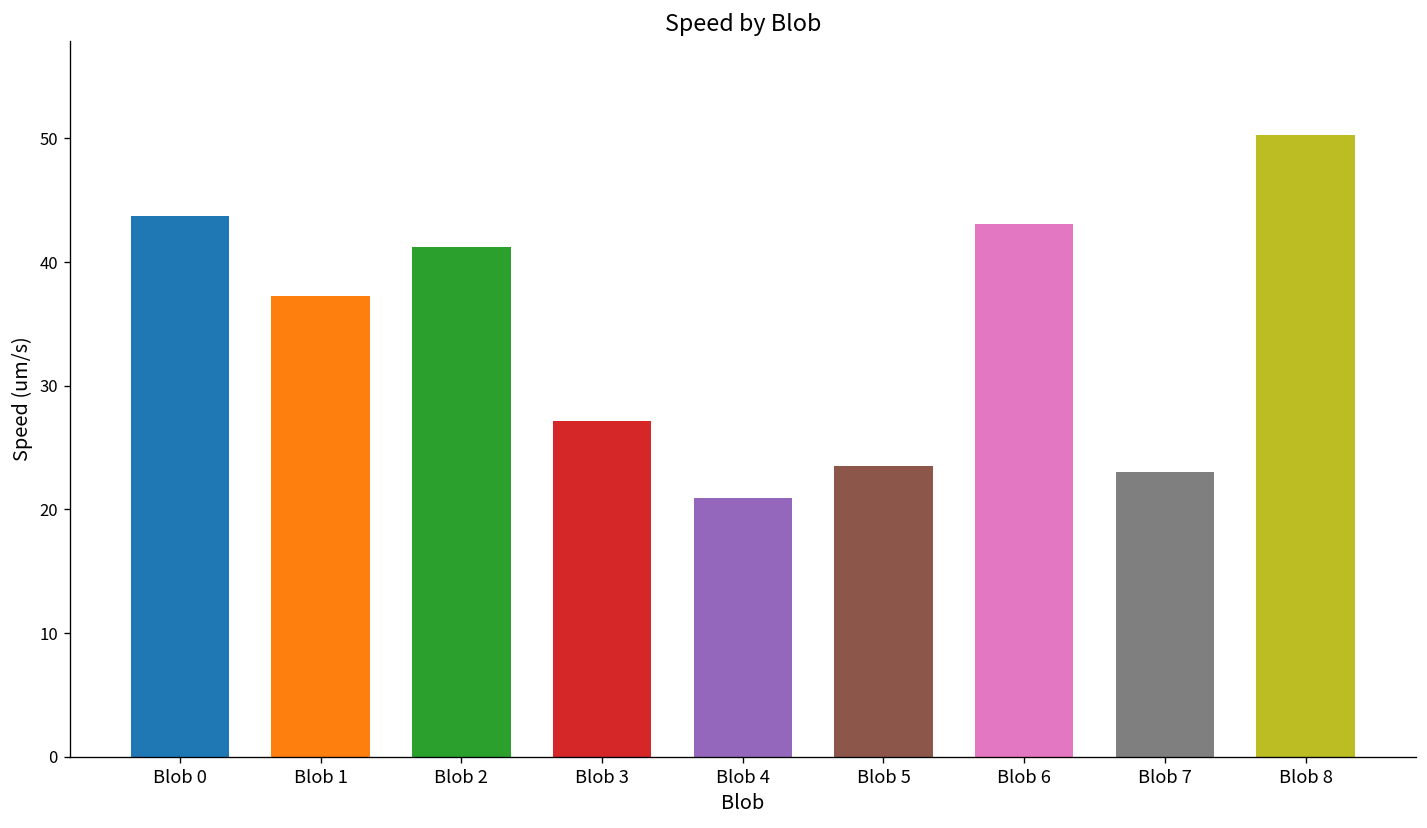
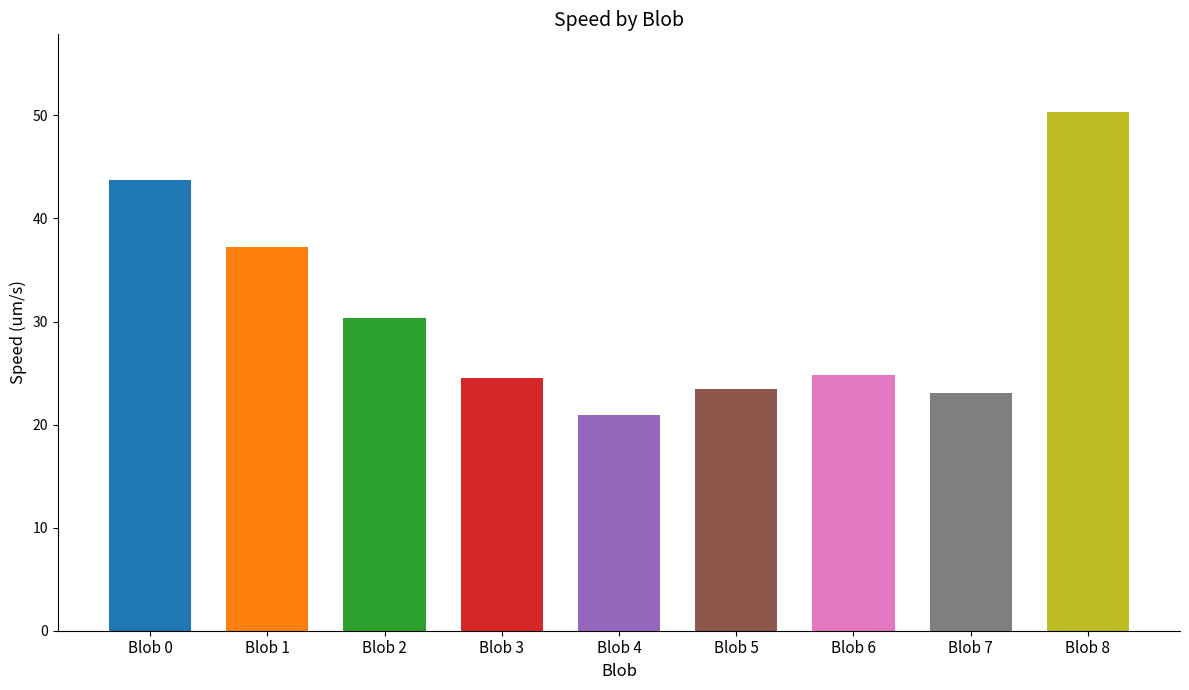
  {
    "Blob 0": 43.7,
    "Blob 1": 37.3,
-   "Blob 2": 41.2,
-   "Blob 3": 27.1,
+   "Blob 2": 30.3,
+   "Blob 3": 24.5,
    "Blob 4": 20.9,
    "Blob 5": 23.5,
-   "Blob 6": 43.1,
+   "Blob 6": 24.8,
    "Blob 7": 23.1,
    "Blob 8": 50.3
  }
